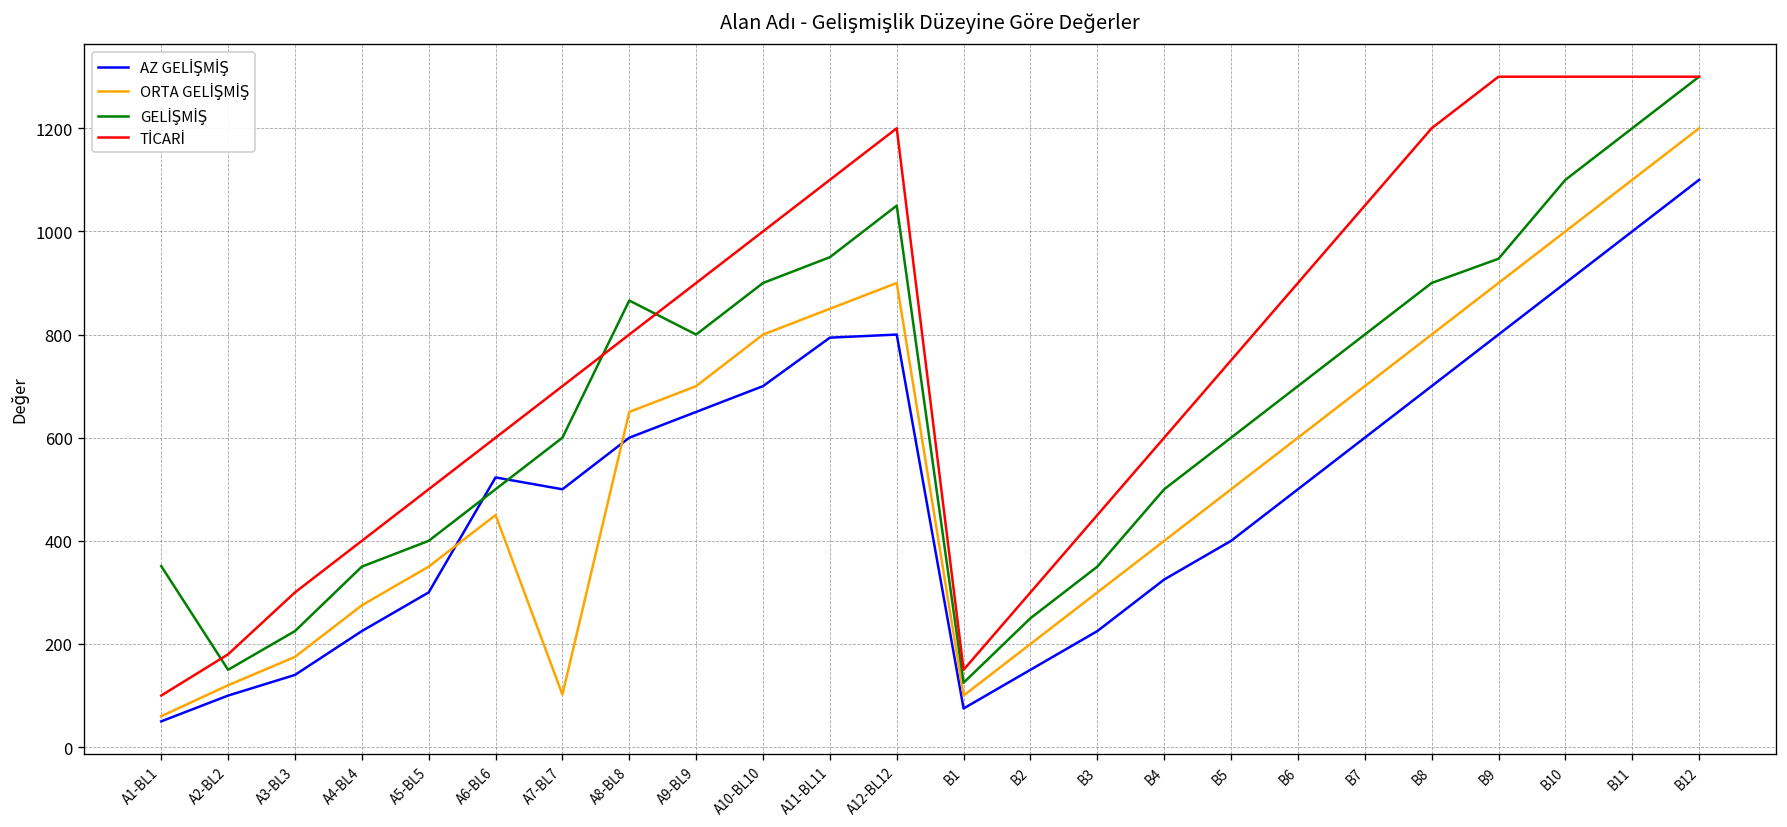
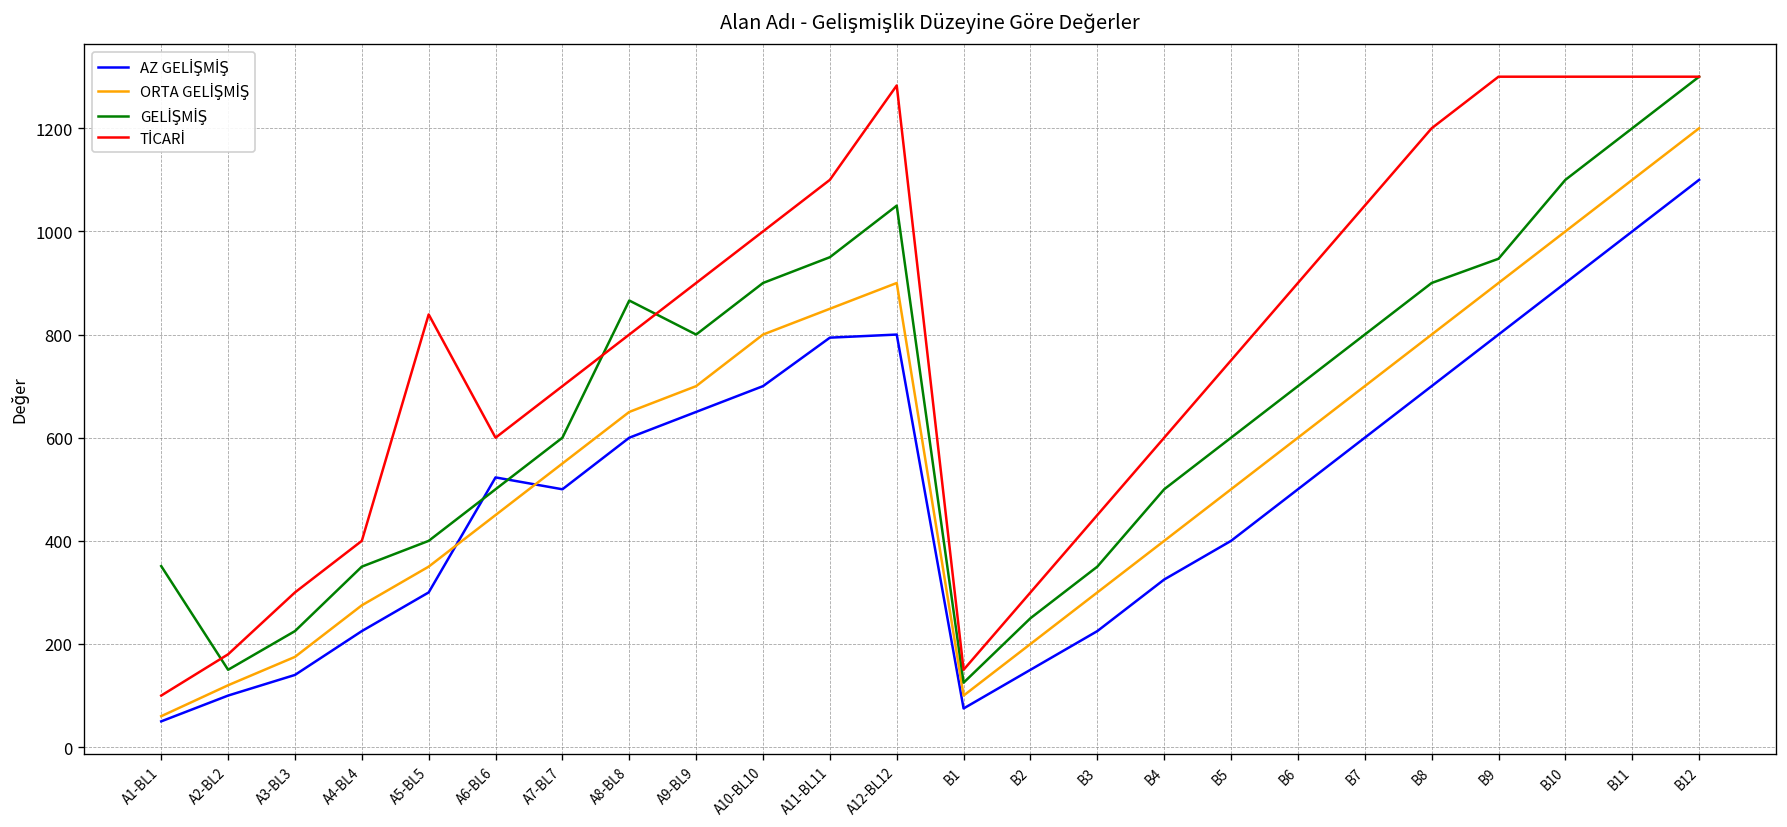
  {
    "AZ GELİŞMİŞ": {
      "A1-BL1": 50,
      "A2-BL2": 100,
      "A3-BL3": 140,
      "A4-BL4": 230,
      "A5-BL5": 300,
      "A6-BL6": 520,
      "A7-BL7": 500,
      "A8-BL8": 600,
      "A9-BL9": 650,
      "A10-BL10": 700,
      "A11-BL11": 790,
      "A12-BL12": 800,
      "B1": 80,
      "B2": 150,
      "B3": 230,
      "B4": 330,
      "B5": 400,
      "B6": 500,
      "B7": 600,
      "B8": 700,
      "B9": 800,
      "B10": 900,
      "B11": 1000,
      "B12": 1100
    },
    "ORTA GELİŞMİŞ": {
      "A1-BL1": 60,
      "A2-BL2": 120,
      "A3-BL3": 180,
      "A4-BL4": 280,
      "A5-BL5": 350,
      "A6-BL6": 450,
-     "A7-BL7": 100,
+     "A7-BL7": 550,
      "A8-BL8": 650,
      "A9-BL9": 700,
      "A10-BL10": 800,
      "A11-BL11": 850,
      "A12-BL12": 900,
      "B1": 100,
      "B2": 200,
      "B3": 300,
      "B4": 400,
      "B5": 500,
      "B6": 600,
      "B7": 700,
      "B8": 800,
      "B9": 900,
      "B10": 1000,
      "B11": 1100,
      "B12": 1200
    },
    "GELİŞMİŞ": {
      "A1-BL1": 350,
      "A2-BL2": 150,
      "A3-BL3": 230,
      "A4-BL4": 350,
      "A5-BL5": 400,
      "A6-BL6": 500,
      "A7-BL7": 600,
      "A8-BL8": 870,
      "A9-BL9": 800,
      "A10-BL10": 900,
      "A11-BL11": 950,
      "A12-BL12": 1050,
      "B1": 130,
      "B2": 250,
      "B3": 350,
      "B4": 500,
      "B5": 600,
      "B6": 700,
      "B7": 800,
      "B8": 900,
      "B9": 950,
      "B10": 1100,
      "B11": 1200
    },
    "TİCARİ": {
      "A1-BL1": 100,
      "A2-BL2": 180,
      "A3-BL3": 300,
      "A4-BL4": 400,
-     "A5-BL5": 500,
+     "A5-BL5": 840,
      "A6-BL6": 600,
      "A7-BL7": 700,
      "A8-BL8": 800,
      "A9-BL9": 900,
      "A10-BL10": 1000,
      "A11-BL11": 1100,
-     "A12-BL12": 1200,
+     "A12-BL12": 1280,
      "B1": 150,
      "B2": 300,
      "B3": 450,
      "B4": 600,
      "B5": 750,
      "B6": 900,
      "B7": 1050,
      "B8": 1200,
      "B9": 1300,
      "B10": 1300,
      "B11": 1300
    }
  }
